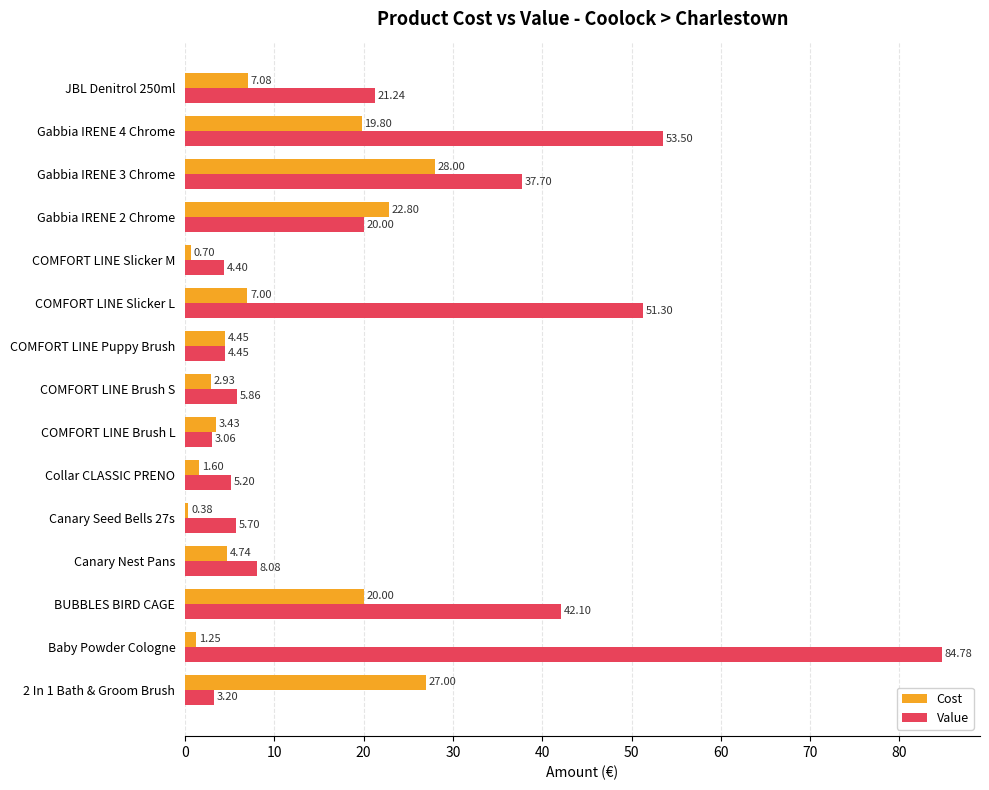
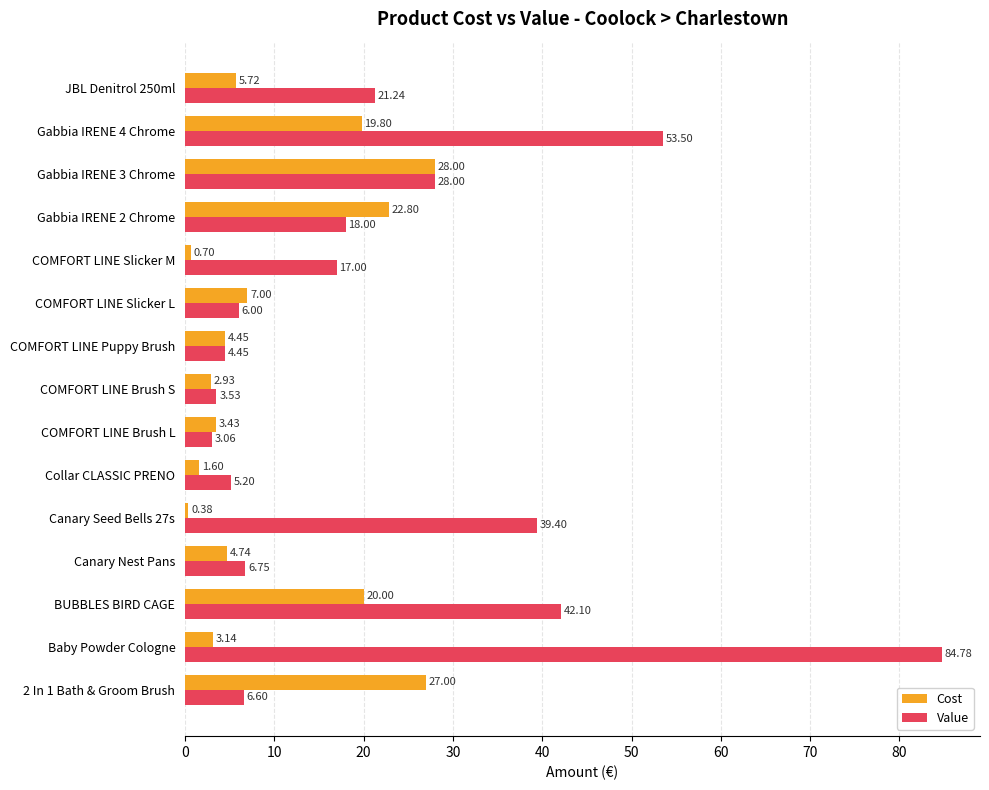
  {
    "Cost": {
-     "JBL Denitrol 250ml": 7.08,
+     "JBL Denitrol 250ml": 5.72,
      "Gabbia IRENE 4 Chrome": 19.80,
      "Gabbia IRENE 3 Chrome": 28.00,
      "Gabbia IRENE 2 Chrome": 22.80,
      "COMFORT LINE Slicker M": 0.70,
      "COMFORT LINE Slicker L": 7.00,
      "COMFORT LINE Puppy Brush": 4.45,
      "COMFORT LINE Brush S": 2.93,
      "COMFORT LINE Brush L": 3.43,
      "Collar CLASSIC PRENO": 1.60,
      "Canary Seed Bells 27s": 0.38,
      "Canary Nest Pans": 4.74,
      "BUBBLES BIRD CAGE": 20.00,
-     "Baby Powder Cologne": 1.25,
+     "Baby Powder Cologne": 3.14,
      "2 In 1 Bath & Groom Brush": 27.00
    },
    "Value": {
      "JBL Denitrol 250ml": 21.24,
      "Gabbia IRENE 4 Chrome": 53.50,
-     "Gabbia IRENE 3 Chrome": 37.70,
-     "Gabbia IRENE 2 Chrome": 20.00,
-     "COMFORT LINE Slicker M": 4.40,
-     "COMFORT LINE Slicker L": 51.30,
+     "Gabbia IRENE 3 Chrome": 28.00,
+     "Gabbia IRENE 2 Chrome": 18.00,
+     "COMFORT LINE Slicker M": 17.00,
+     "COMFORT LINE Slicker L": 6.00,
      "COMFORT LINE Puppy Brush": 4.45,
-     "COMFORT LINE Brush S": 5.86,
+     "COMFORT LINE Brush S": 3.53,
      "COMFORT LINE Brush L": 3.06,
      "Collar CLASSIC PRENO": 5.20,
-     "Canary Seed Bells 27s": 5.70,
-     "Canary Nest Pans": 8.08,
+     "Canary Seed Bells 27s": 39.40,
+     "Canary Nest Pans": 6.75,
      "BUBBLES BIRD CAGE": 42.10,
      "Baby Powder Cologne": 84.78,
-     "2 In 1 Bath & Groom Brush": 3.20
+     "2 In 1 Bath & Groom Brush": 6.60
    }
  }
